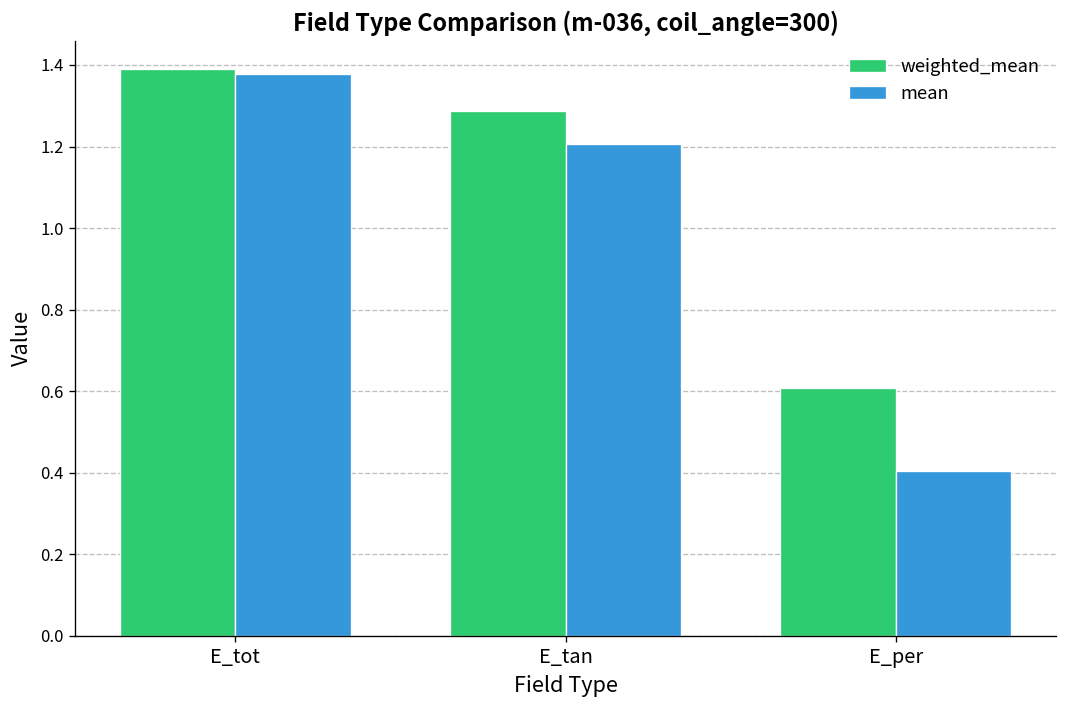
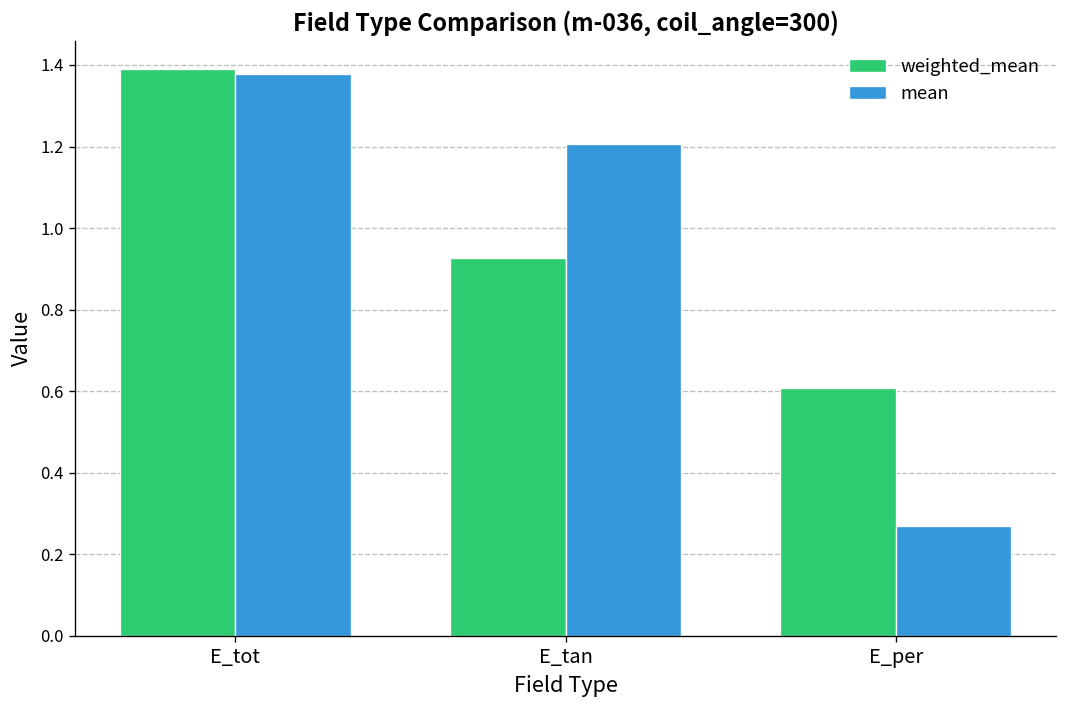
  {
    "weighted_mean": {
      "E_tot": 1.39,
-     "E_tan": 1.29,
+     "E_tan": 0.93,
      "E_per": 0.61
    },
    "mean": {
      "E_tot": 1.38,
      "E_tan": 1.21,
-     "E_per": 0.40
+     "E_per": 0.27
    }
  }
